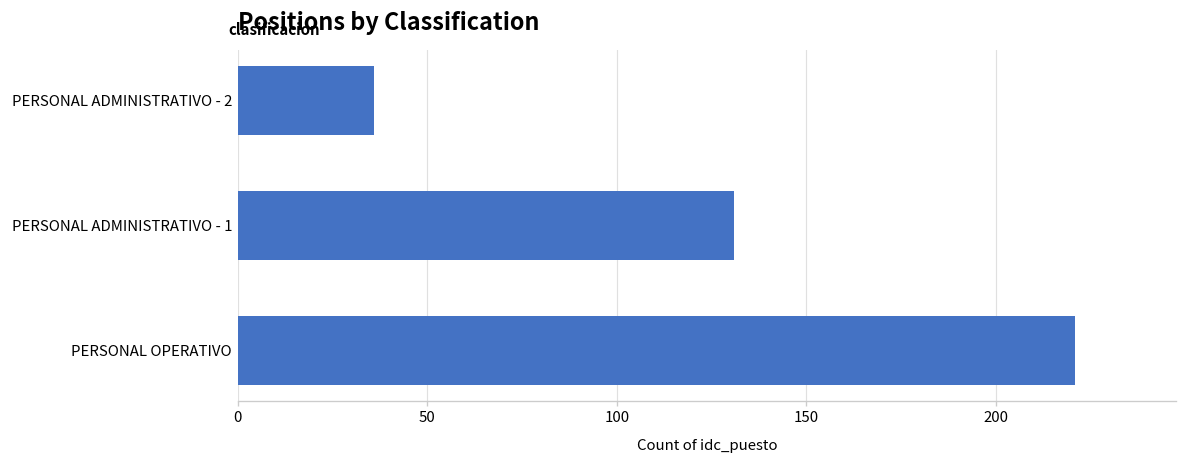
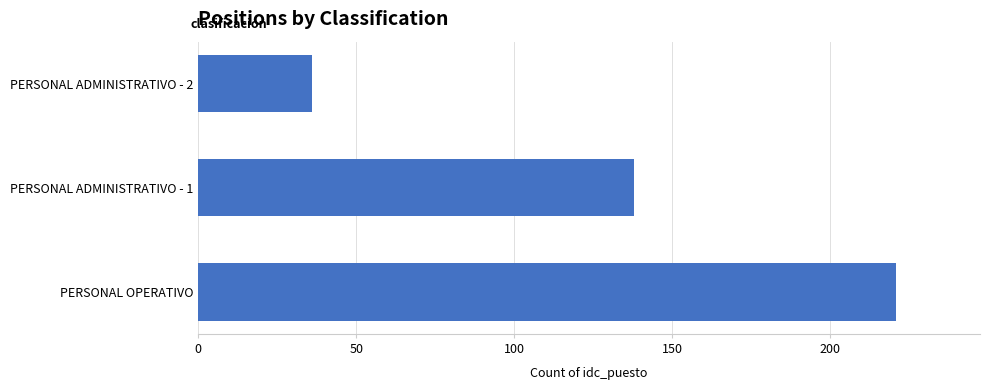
  {
    "PERSONAL ADMINISTRATIVO - 2": 36,
-   "PERSONAL ADMINISTRATIVO - 1": 131,
+   "PERSONAL ADMINISTRATIVO - 1": 138,
    "PERSONAL OPERATIVO": 221
  }
